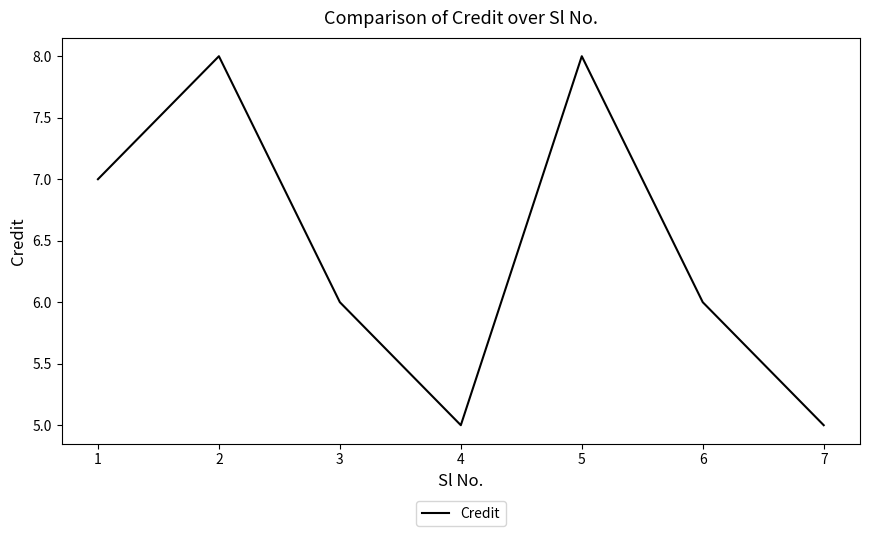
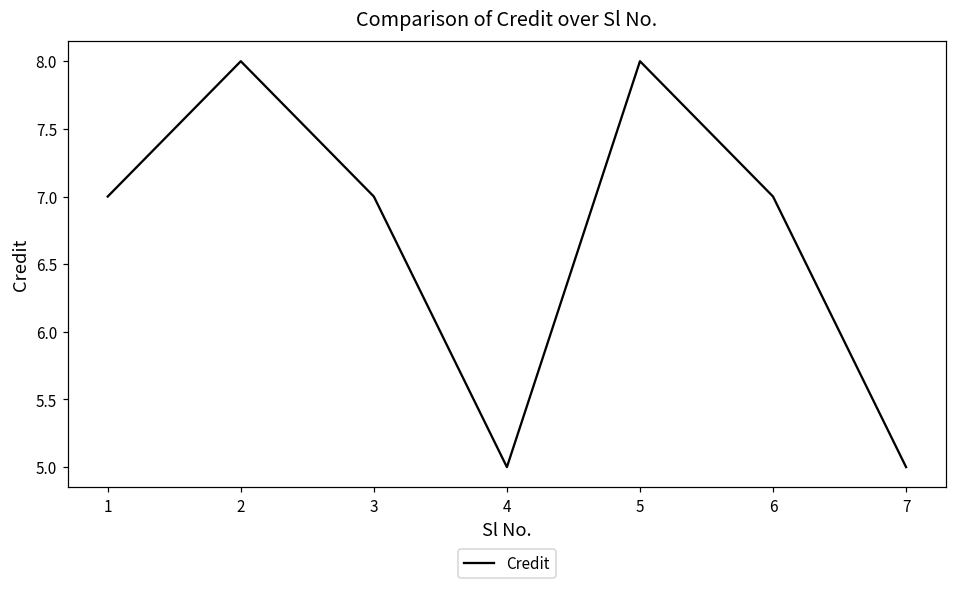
  {
    "1": 7,
    "2": 8,
-   "3": 6,
+   "3": 7,
    "4": 5,
    "5": 8,
-   "6": 6,
+   "6": 7,
    "7": 5
  }
